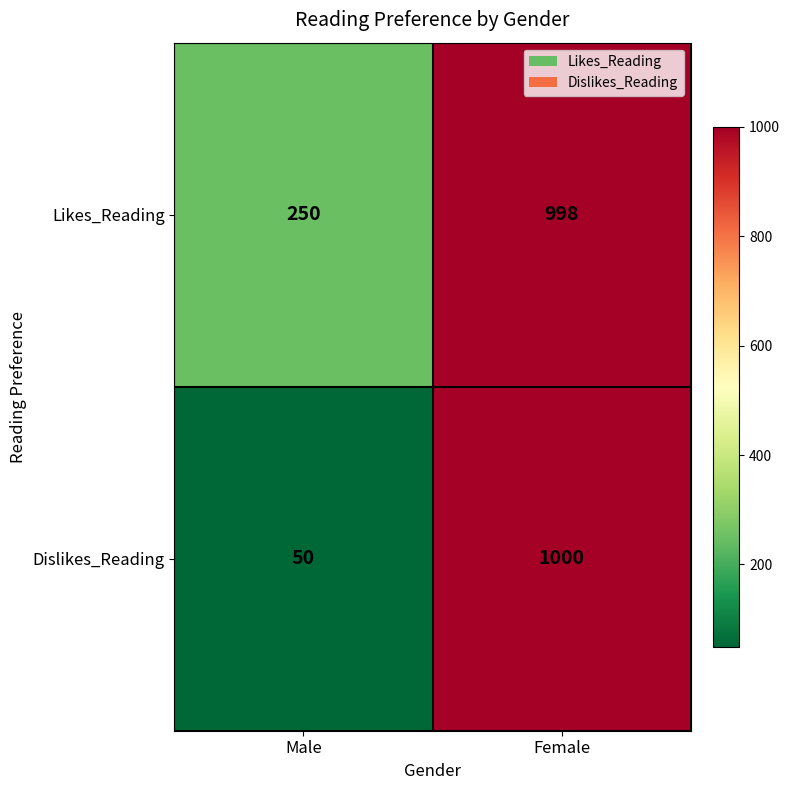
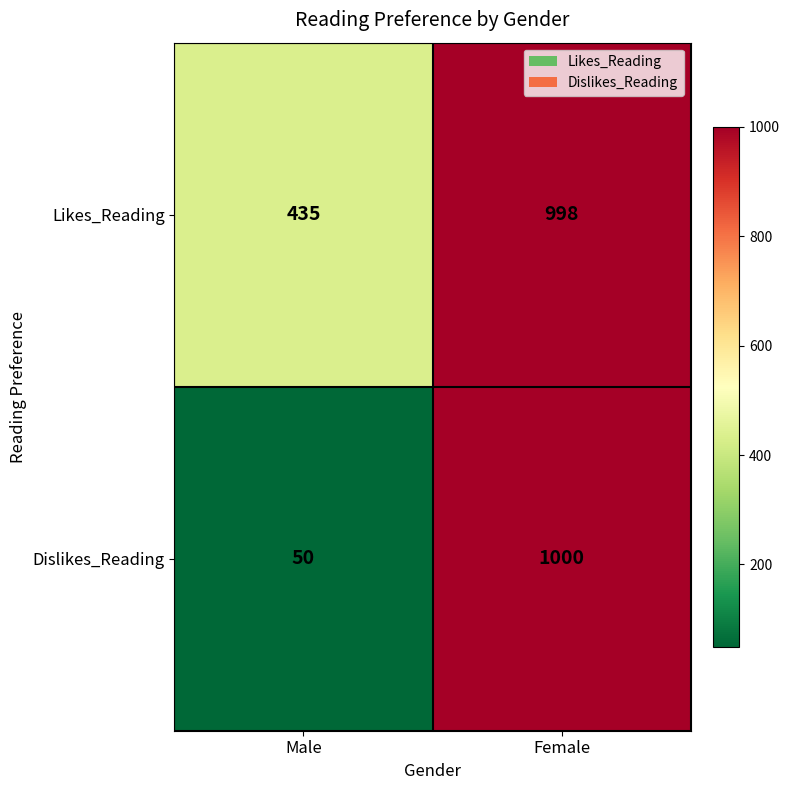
  {
    "Likes_Reading": {
-     "Male": 250,
+     "Male": 435,
      "Female": 998
    },
    "Dislikes_Reading": {
      "Male": 50,
      "Female": 1000
    }
  }
